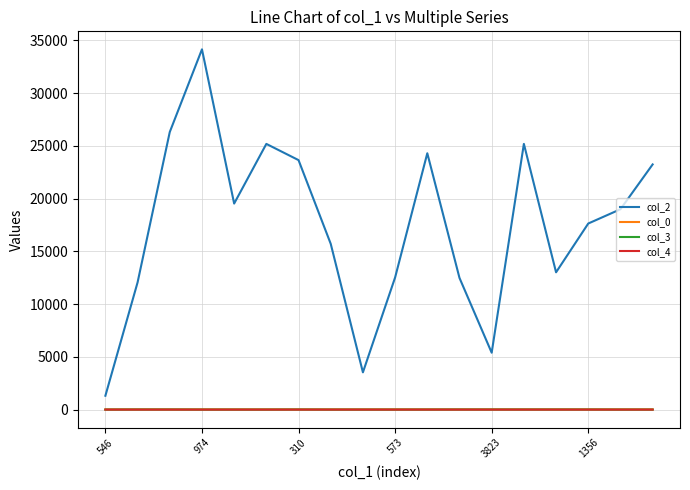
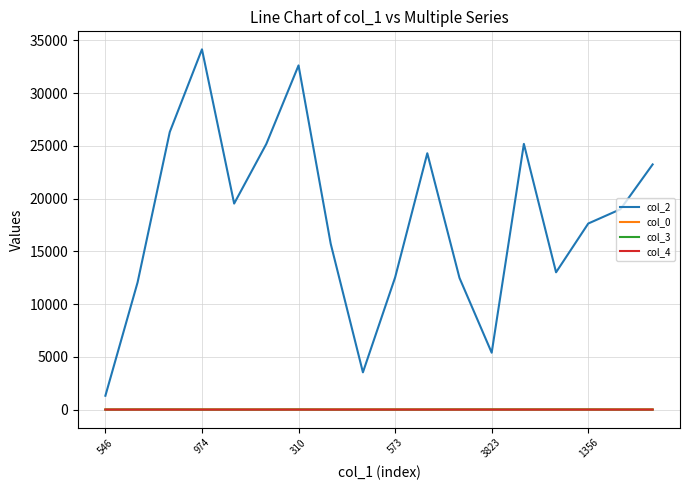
  {
    "col_2": {
      "546": 1300,
      "974": 34100,
-     "310": 23600,
+     "310": 32600,
      "573": 12500,
      "3823": 5400,
      "1356": 17600
    }
  }
